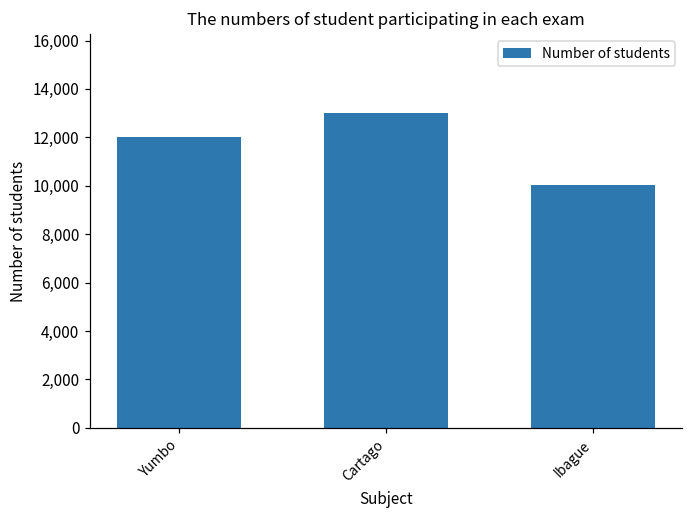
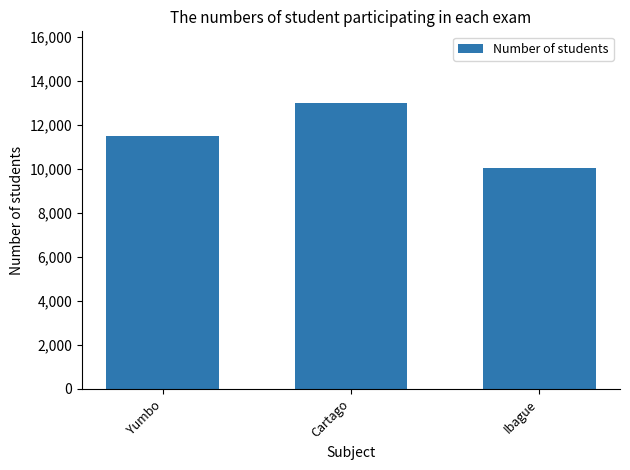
  {
-   "Yumbo": "12,000",
+   "Yumbo": "11,500",
    "Cartago": "13,000",
    "Ibague": "10,000"
  }
